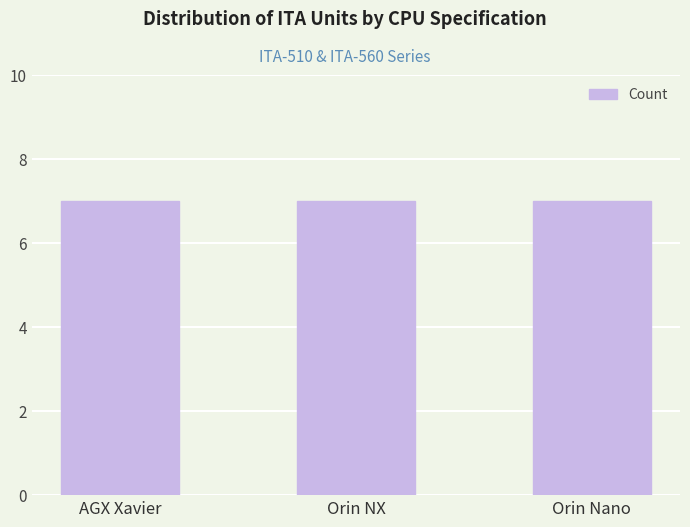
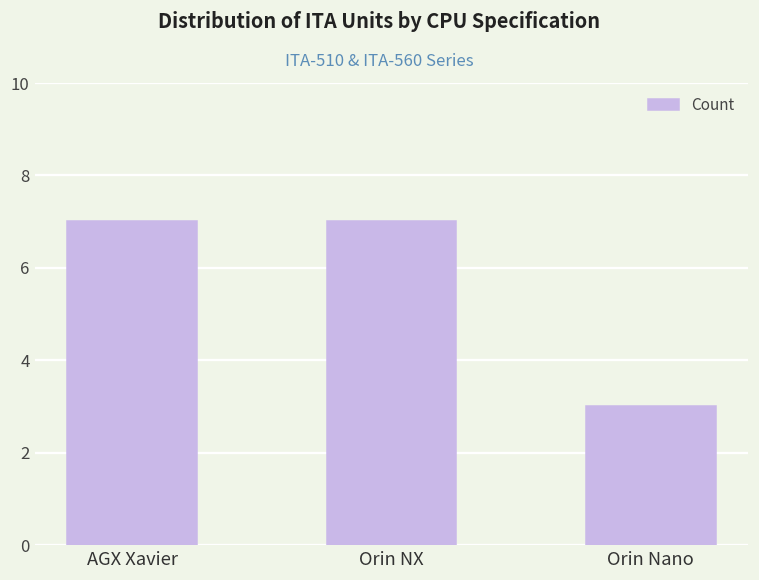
  {
    "AGX Xavier": 7,
    "Orin NX": 7,
-   "Orin Nano": 7
+   "Orin Nano": 3
  }
